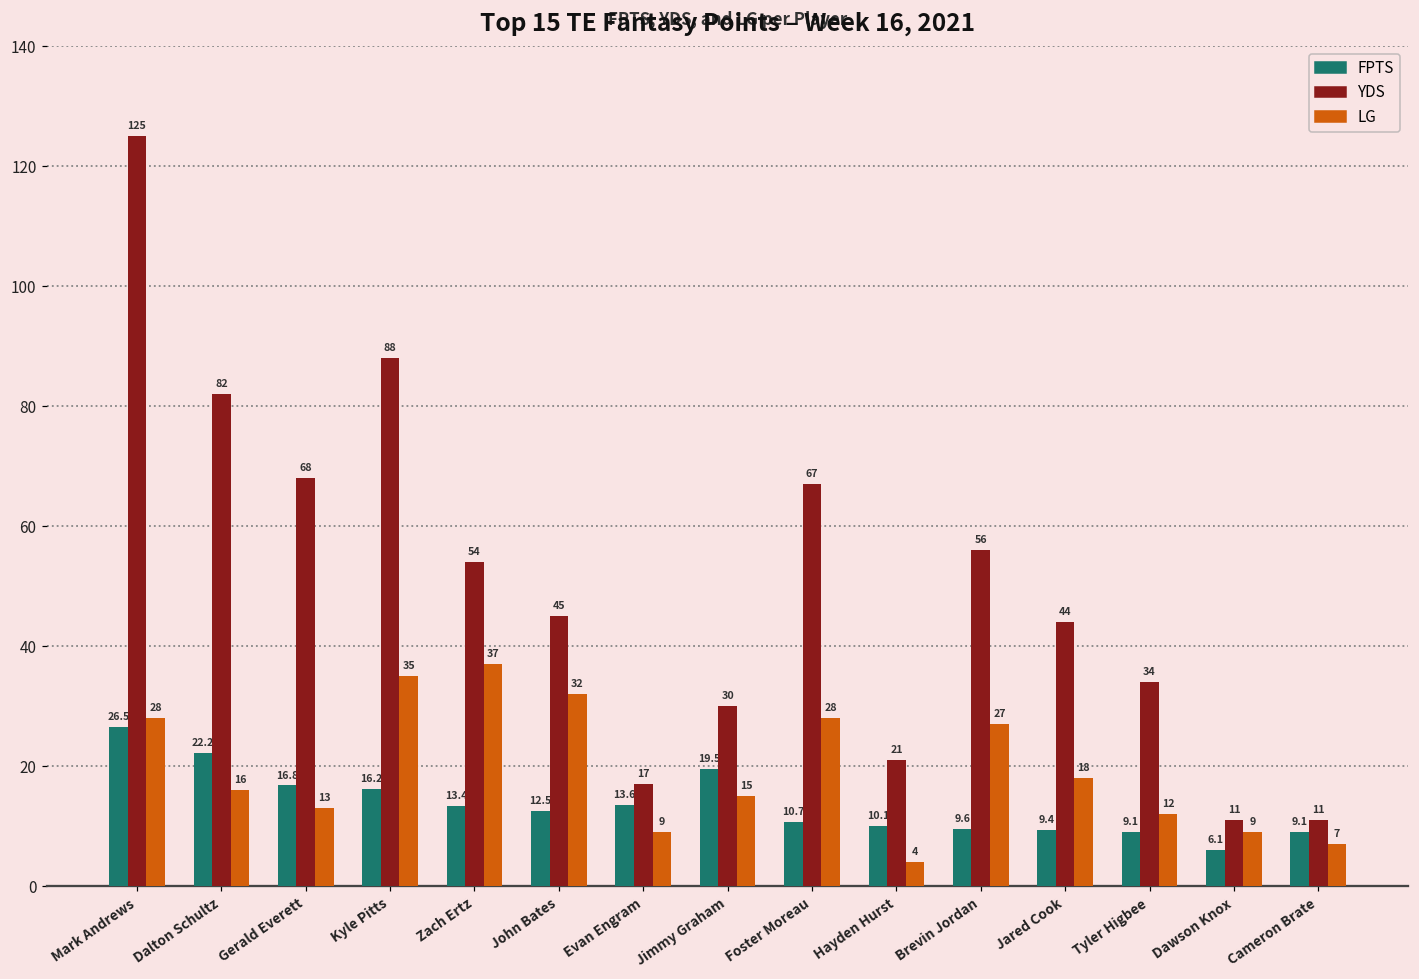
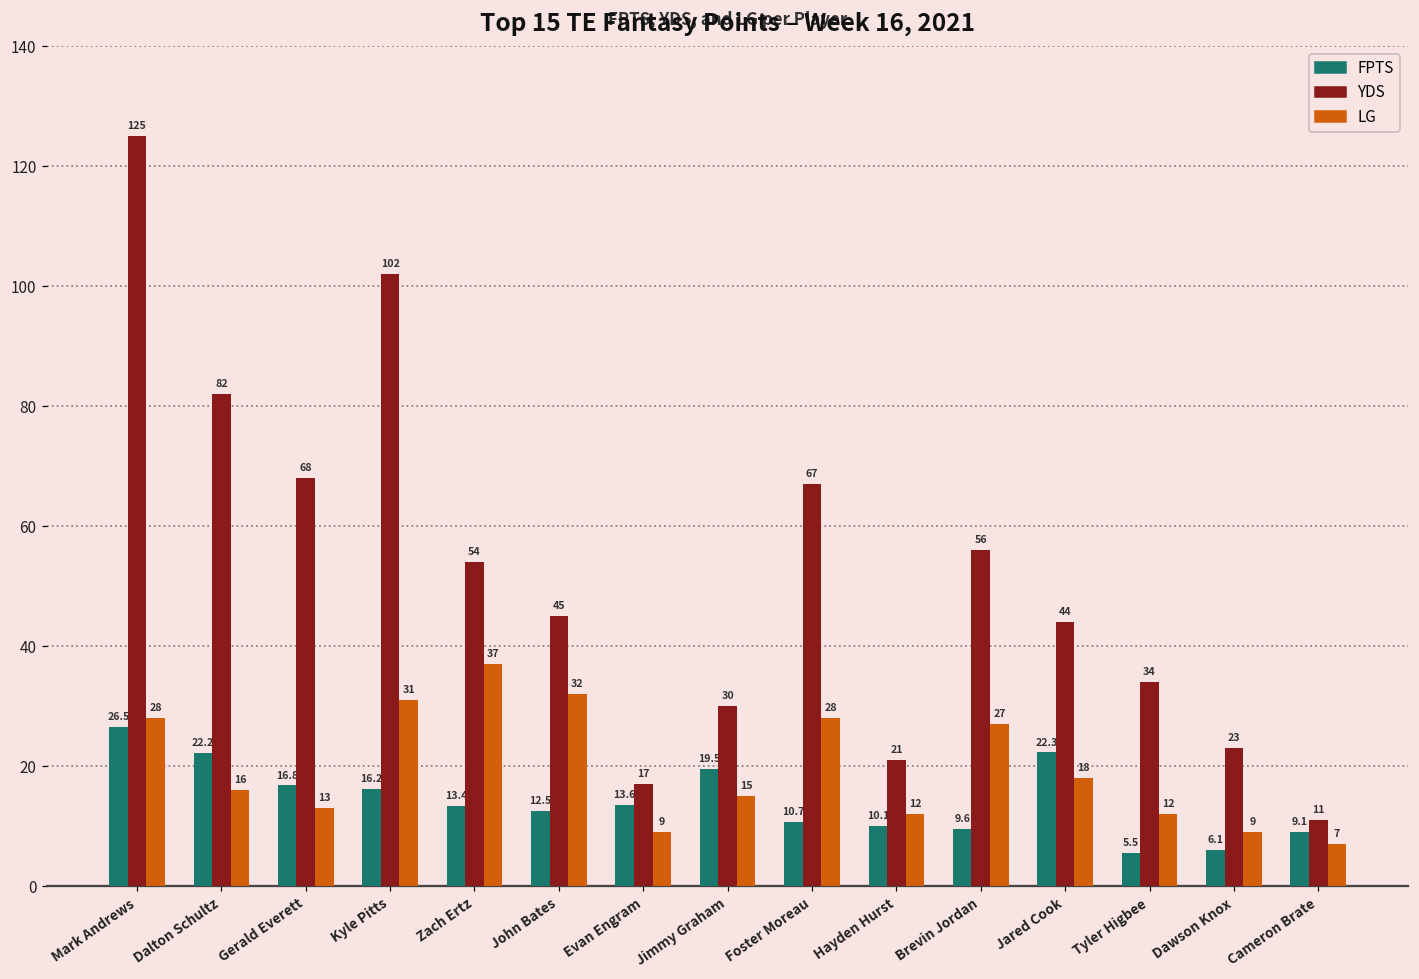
  {
    "FPTS": {
      "Mark Andrews": 26.5,
      "Dalton Schultz": 22.2,
      "Gerald Everett": 16.8,
      "Kyle Pitts": 16.2,
      "Zach Ertz": 13.4,
      "John Bates": 12.5,
      "Evan Engram": 13.6,
      "Jimmy Graham": 19.5,
      "Foster Moreau": 10.7,
      "Hayden Hurst": 10.1,
      "Brevin Jordan": 9.6,
-     "Jared Cook": 9.4,
-     "Tyler Higbee": 9.1,
+     "Jared Cook": 22.3,
+     "Tyler Higbee": 5.5,
      "Dawson Knox": 6.1,
      "Cameron Brate": 9.1
    },
    "YDS": {
      "Mark Andrews": 125,
      "Dalton Schultz": 82,
      "Gerald Everett": 68,
-     "Kyle Pitts": 88,
+     "Kyle Pitts": 102,
      "Zach Ertz": 54,
      "John Bates": 45,
      "Evan Engram": 17,
      "Jimmy Graham": 30,
      "Foster Moreau": 67,
      "Hayden Hurst": 21,
      "Brevin Jordan": 56,
      "Jared Cook": 44,
      "Tyler Higbee": 34,
-     "Dawson Knox": 11,
+     "Dawson Knox": 23,
      "Cameron Brate": 11
    },
    "LG": {
      "Mark Andrews": 28,
      "Dalton Schultz": 16,
      "Gerald Everett": 13,
-     "Kyle Pitts": 35,
+     "Kyle Pitts": 31,
      "Zach Ertz": 37,
      "John Bates": 32,
      "Evan Engram": 9,
      "Jimmy Graham": 15,
      "Foster Moreau": 28,
-     "Hayden Hurst": 4,
+     "Hayden Hurst": 12,
      "Brevin Jordan": 27,
      "Jared Cook": 18,
      "Tyler Higbee": 12,
      "Dawson Knox": 9,
      "Cameron Brate": 7
    }
  }
